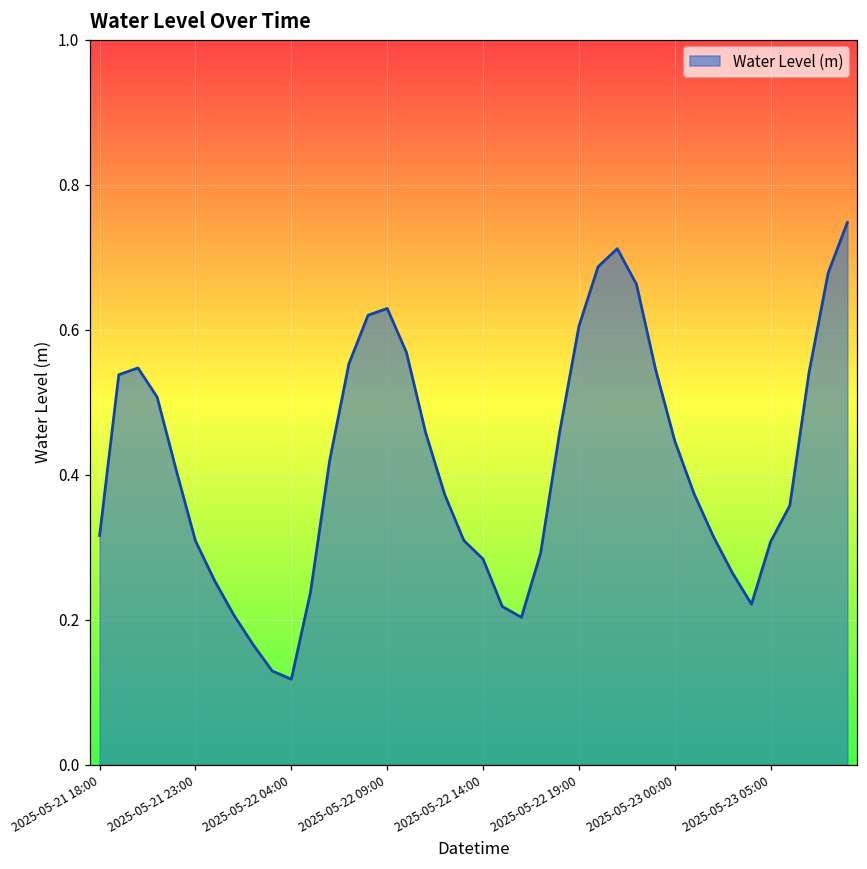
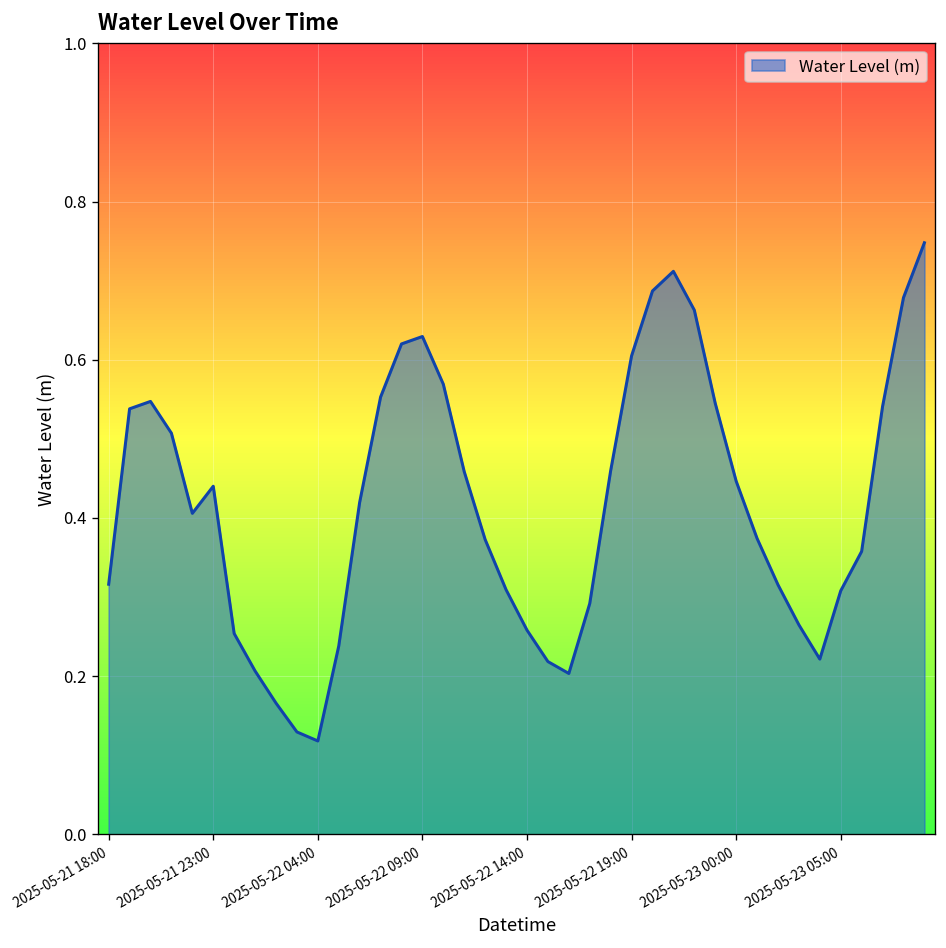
  {
    "2025-05-21 18:00": 0.32,
-   "2025-05-21 23:00": 0.31,
+   "2025-05-21 23:00": 0.44,
    "2025-05-22 04:00": 0.12,
    "2025-05-22 09:00": 0.63,
-   "2025-05-22 14:00": 0.28,
+   "2025-05-22 14:00": 0.26,
    "2025-05-22 19:00": 0.60,
    "2025-05-23 00:00": 0.45,
    "2025-05-23 05:00": 0.31
  }
